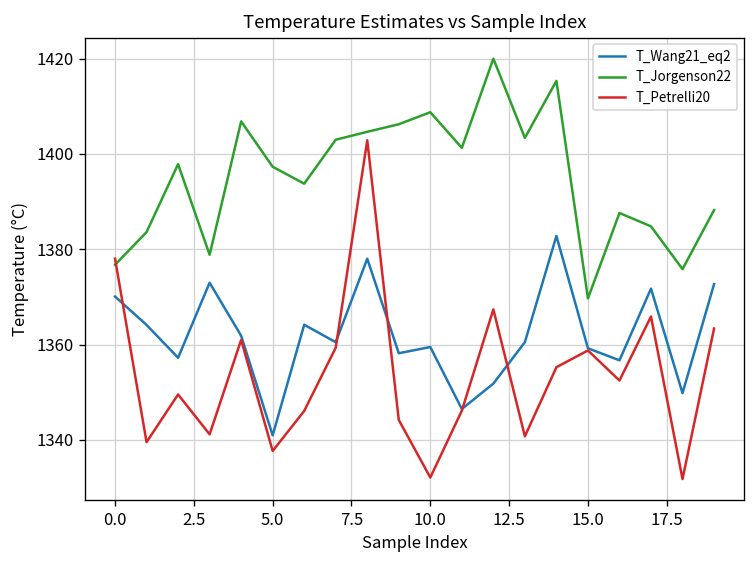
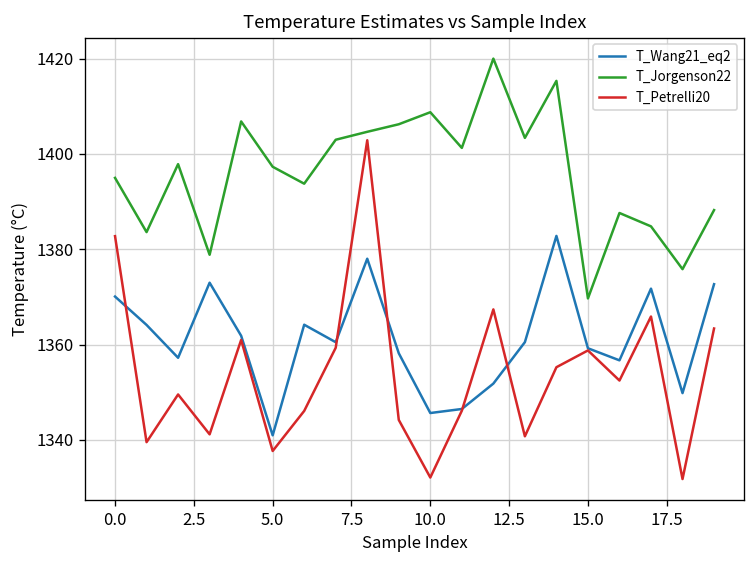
  {
    "T_Wang21_eq2": {
      "0.0": 1370,
      "5.0": 1341,
-     "10.0": 1360
+     "10.0": 1346
    },
    "T_Jorgenson22": {
-     "0.0": 1377,
+     "0.0": 1395,
      "5.0": 1397,
      "10.0": 1409,
      "15.0": 1370
    },
    "T_Petrelli20": {
-     "0.0": 1378,
+     "0.0": 1383,
      "5.0": 1338,
      "10.0": 1332
    }
  }
